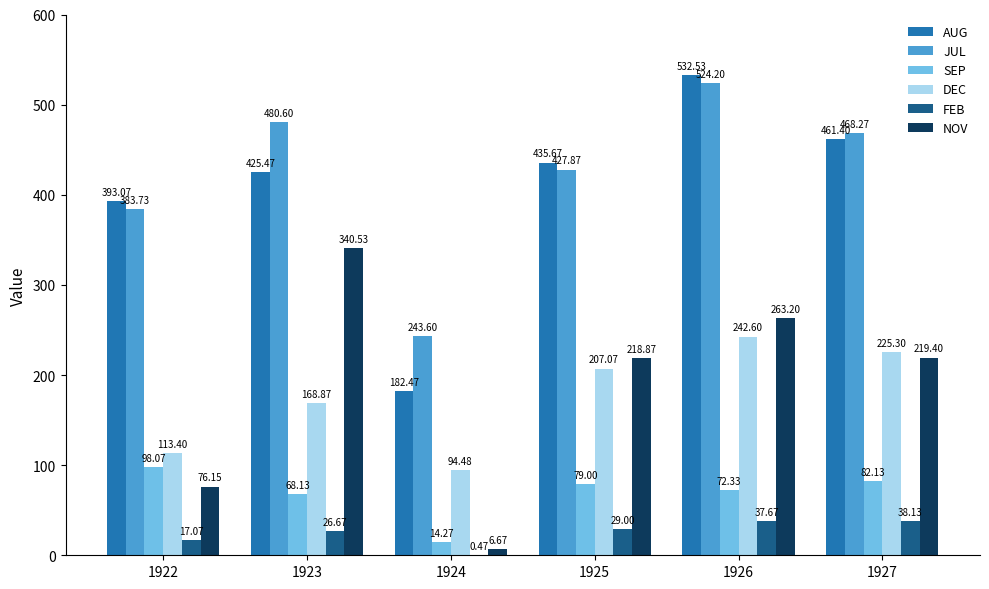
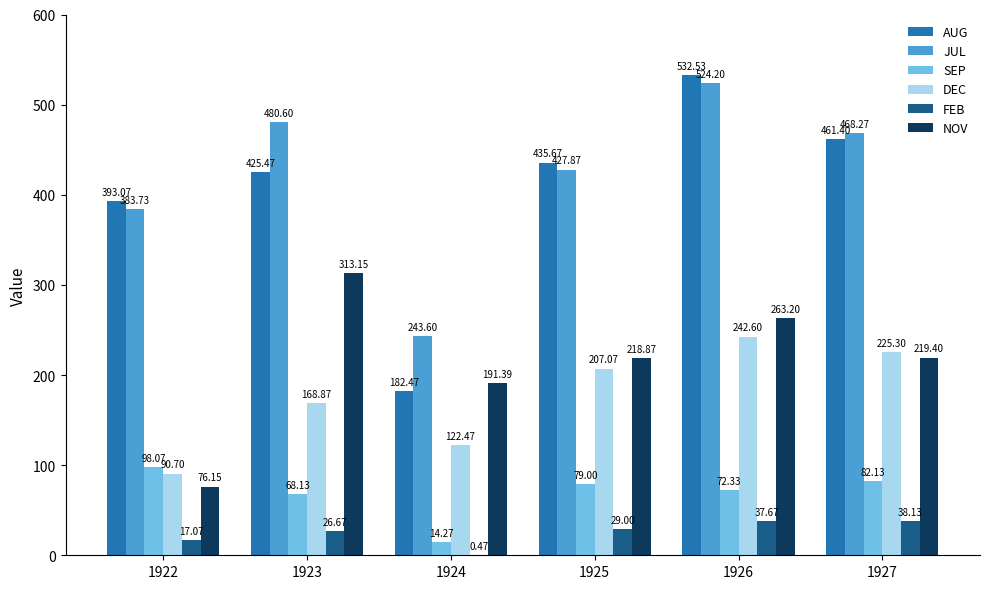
  {
    "DEC": {
-     "1922": 113.40,
+     "1922": 90.70,
      "1923": 168.87,
-     "1924": 94.48,
+     "1924": 122.47,
      "1925": 207.07,
      "1926": 242.60,
      "1927": 225.30
    },
    "NOV": {
      "1922": 76.15,
-     "1923": 340.53,
-     "1924": 6.67,
+     "1923": 313.15,
+     "1924": 191.39,
      "1925": 218.87,
      "1926": 263.20,
      "1927": 219.40
    }
  }
